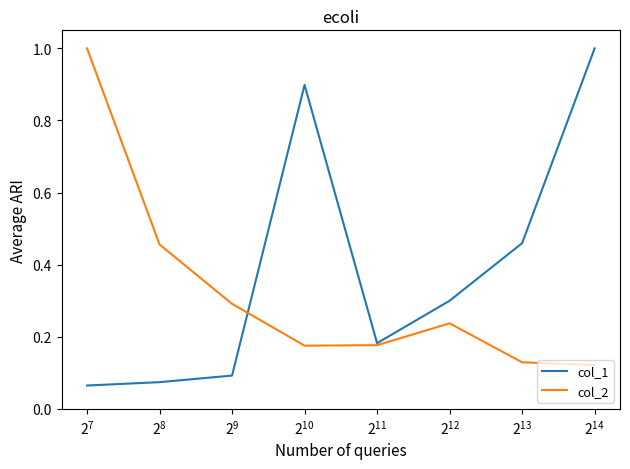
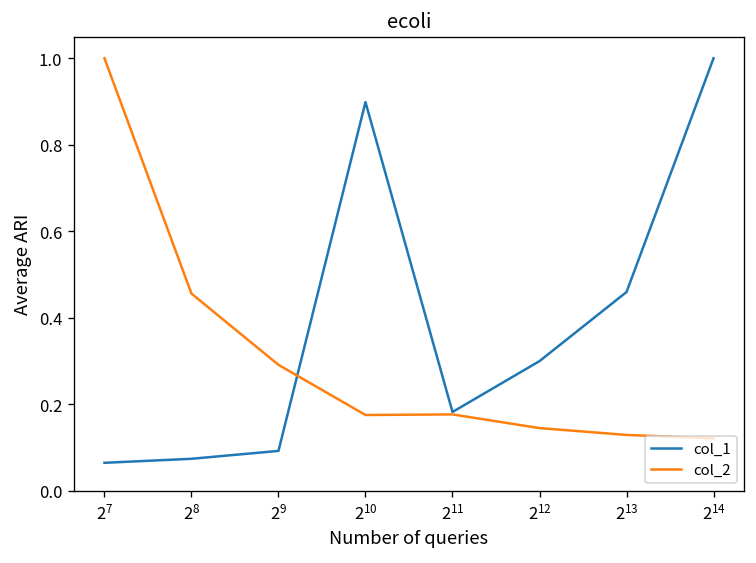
  {
    "col_1": {
      "2^7": 0.06,
      "2^8": 0.07,
      "2^9": 0.09,
      "2^10": 0.90,
      "2^12": 0.30,
      "2^13": 0.46,
      "2^14": 1.00
    },
    "col_2": {
      "2^7": 1.00,
      "2^8": 0.46,
      "2^9": 0.29,
      "2^10": 0.18,
-     "2^12": 0.24,
+     "2^12": 0.14,
      "2^13": 0.13
    }
  }
